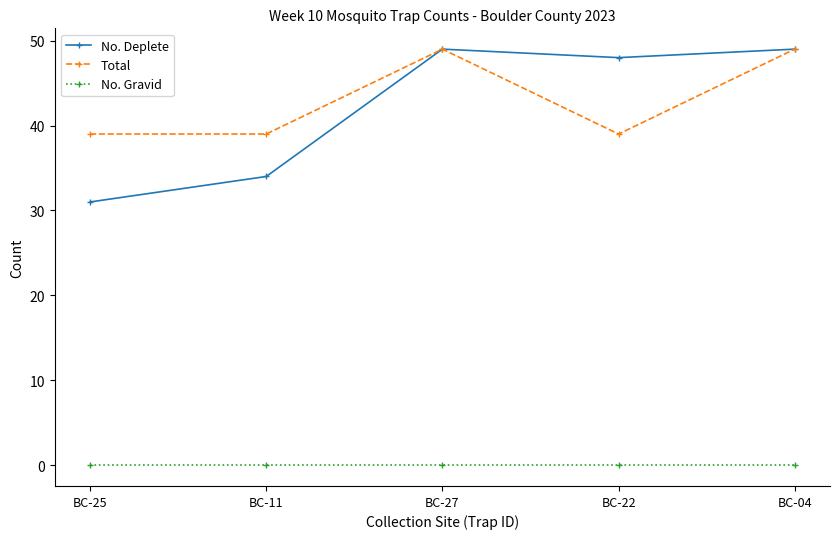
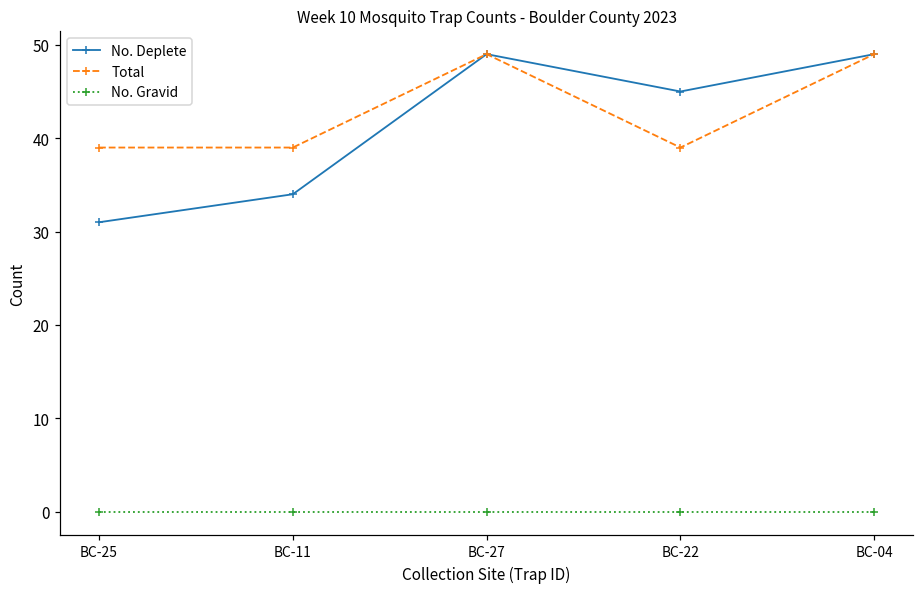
  {
    "No. Deplete": {
      "BC-25": 31,
      "BC-11": 34,
-     "BC-22": 48
+     "BC-22": 45
    },
    "Total": {
      "BC-25": 39,
      "BC-11": 39,
      "BC-22": 39
    },
    "No. Gravid": {
      "BC-25": 0,
      "BC-11": 0,
      "BC-27": 0,
      "BC-22": 0,
      "BC-04": 0
    }
  }
